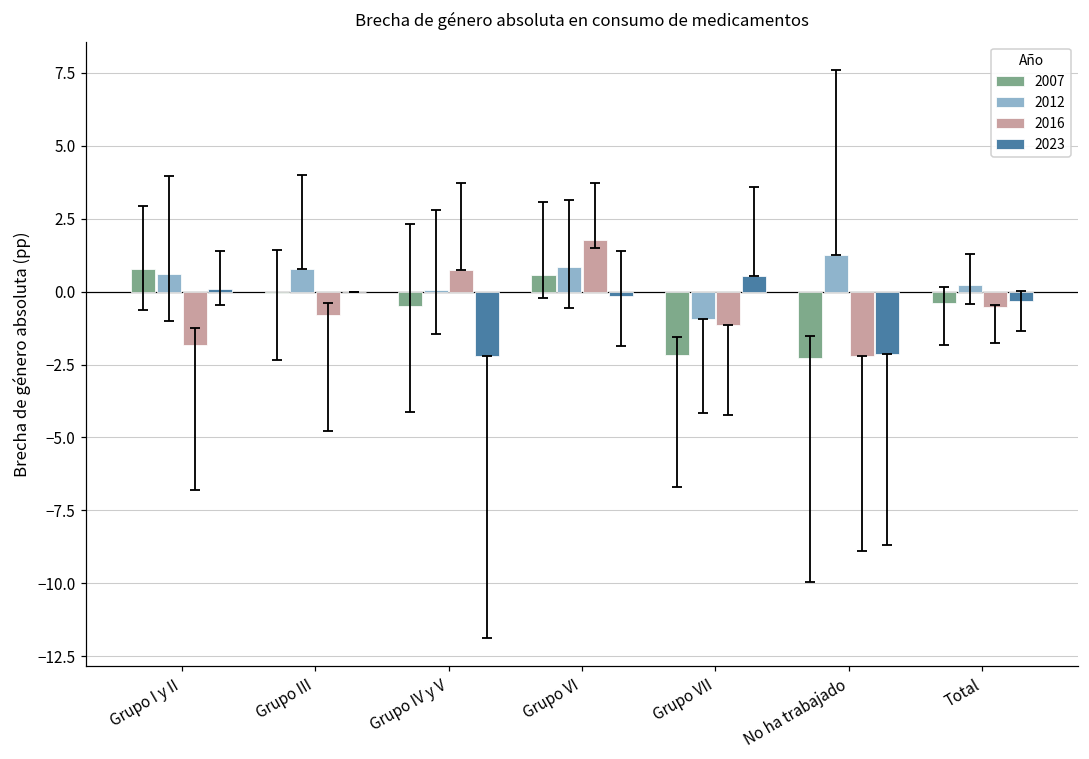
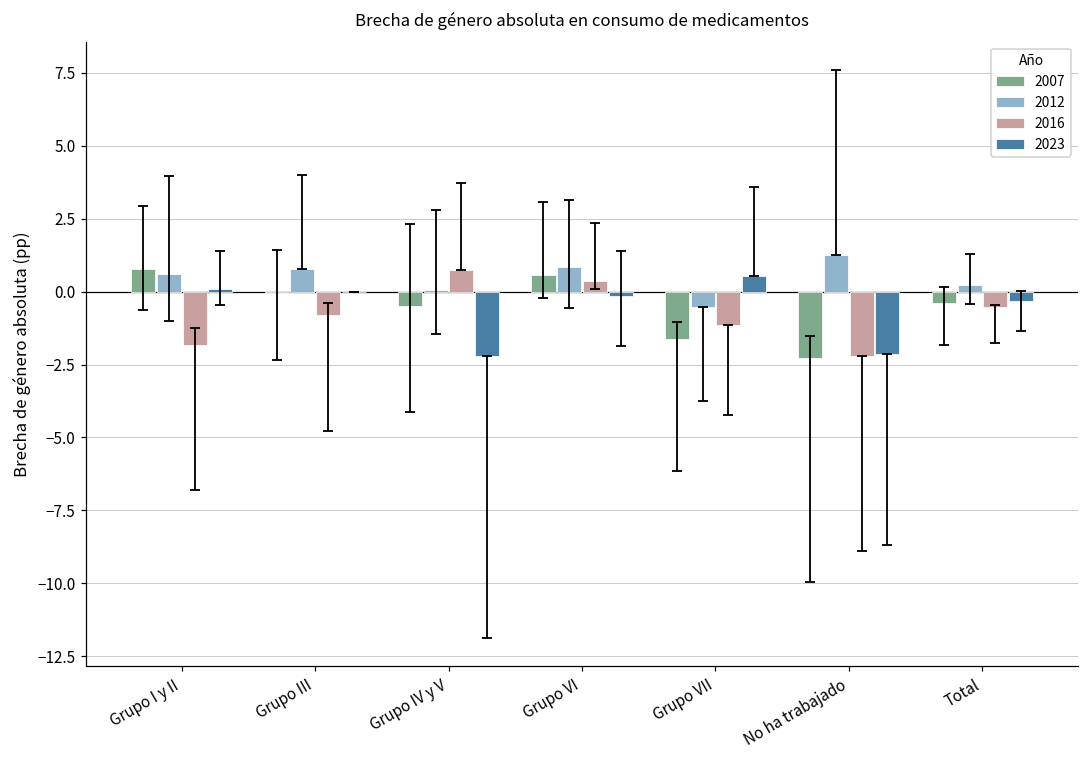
  {
    "2007": {
      "Grupo I y II": 0.8,
      "Grupo IV y V": -0.5,
      "Grupo VI": 0.6,
-     "Grupo VII": -2.2,
+     "Grupo VII": -1.6,
      "No ha trabajado": -2.3,
      "Total": -0.4
    },
    "2012": {
      "Grupo I y II": 0.6,
      "Grupo III": 0.8,
      "Grupo VI": 0.8,
-     "Grupo VII": -0.9,
+     "Grupo VII": -0.5,
      "No ha trabajado": 1.3,
      "Total": 0.2
    },
    "2016": {
      "Grupo I y II": -1.8,
      "Grupo III": -0.8,
      "Grupo IV y V": 0.7,
-     "Grupo VI": 1.8,
+     "Grupo VI": 0.4,
      "Grupo VII": -1.1,
      "No ha trabajado": -2.2,
      "Total": -0.5
    }
  }
